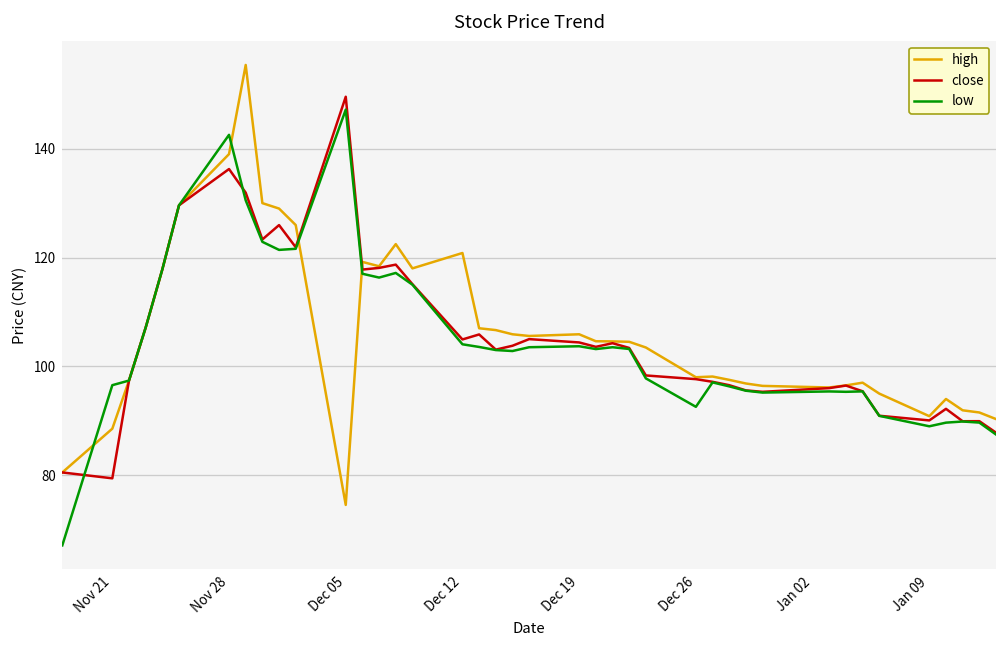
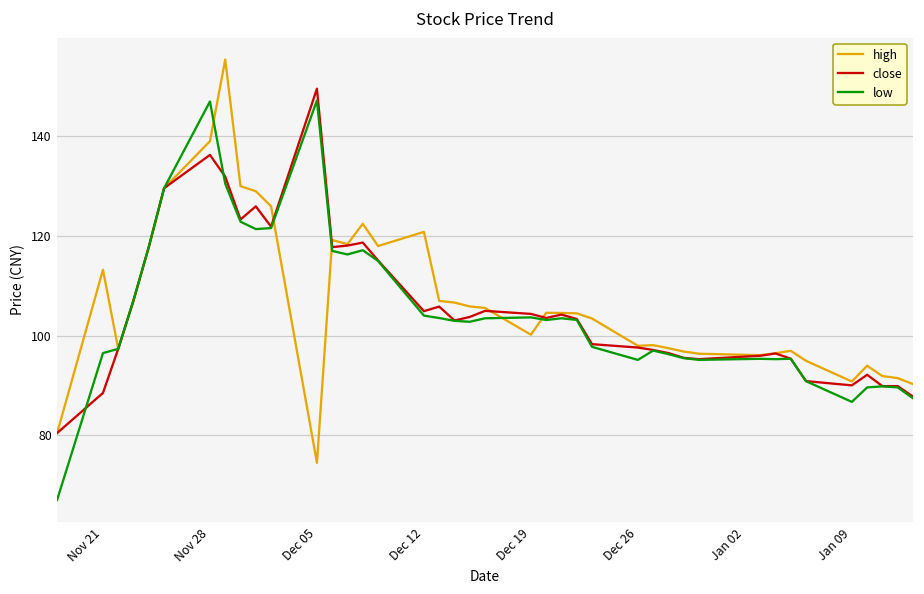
  {
    "high": {
-     "Nov 21": 89,
+     "Nov 21": 113,
      "Nov 28": 139,
      "Dec 05": 75,
      "Dec 12": 121,
-     "Dec 19": 106,
+     "Dec 19": 100,
      "Jan 09": 91
    },
    "close": {
-     "Nov 21": 79,
+     "Nov 21": 89,
      "Nov 28": 136,
      "Dec 05": 150,
      "Dec 12": 105,
      "Dec 19": 104,
      "Jan 09": 90
    },
    "low": {
      "Nov 21": 97,
-     "Nov 28": 143,
+     "Nov 28": 147,
      "Dec 05": 147,
      "Dec 12": 104,
      "Dec 19": 104,
-     "Dec 26": 93,
-     "Jan 09": 89
+     "Dec 26": 95,
+     "Jan 09": 87
    }
  }
